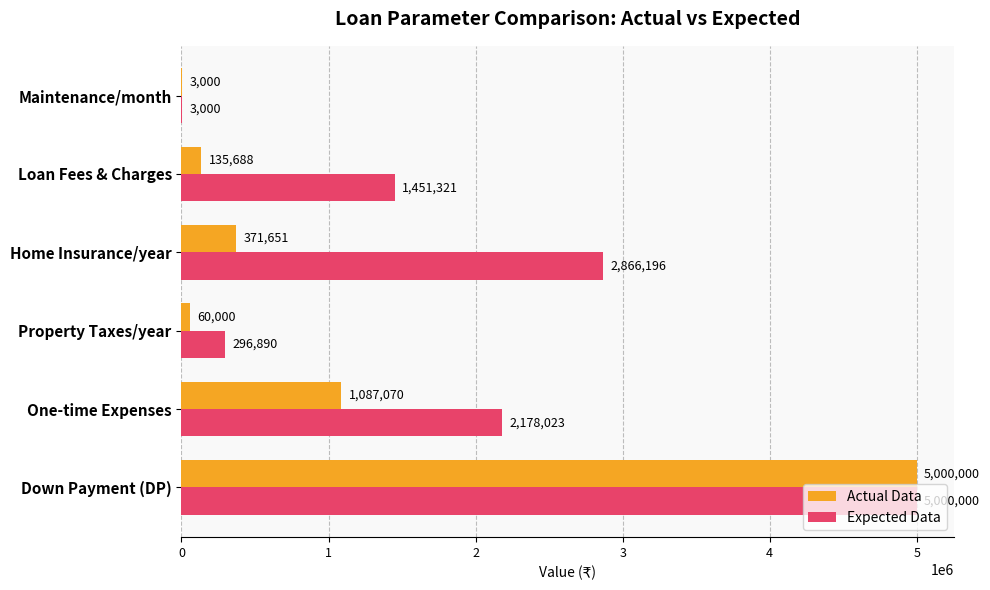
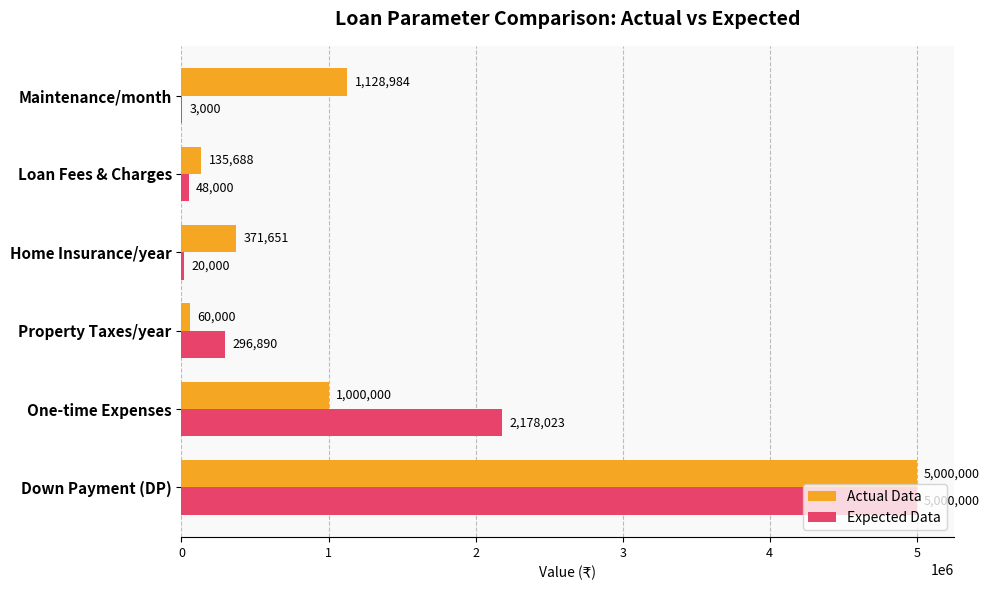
  {
    "Actual Data": {
-     "Maintenance/month": "3,000",
+     "Maintenance/month": "1,128,984",
      "Loan Fees & Charges": "135,688",
      "Home Insurance/year": "371,651",
      "Property Taxes/year": "60,000",
-     "One-time Expenses": "1,087,070",
+     "One-time Expenses": "1,000,000",
      "Down Payment (DP)": "5,000,000"
    },
    "Expected Data": {
      "Maintenance/month": "3,000",
-     "Loan Fees & Charges": "1,451,321",
-     "Home Insurance/year": "2,866,196",
+     "Loan Fees & Charges": "48,000",
+     "Home Insurance/year": "20,000",
      "Property Taxes/year": "296,890",
      "One-time Expenses": "2,178,023"
    }
  }
